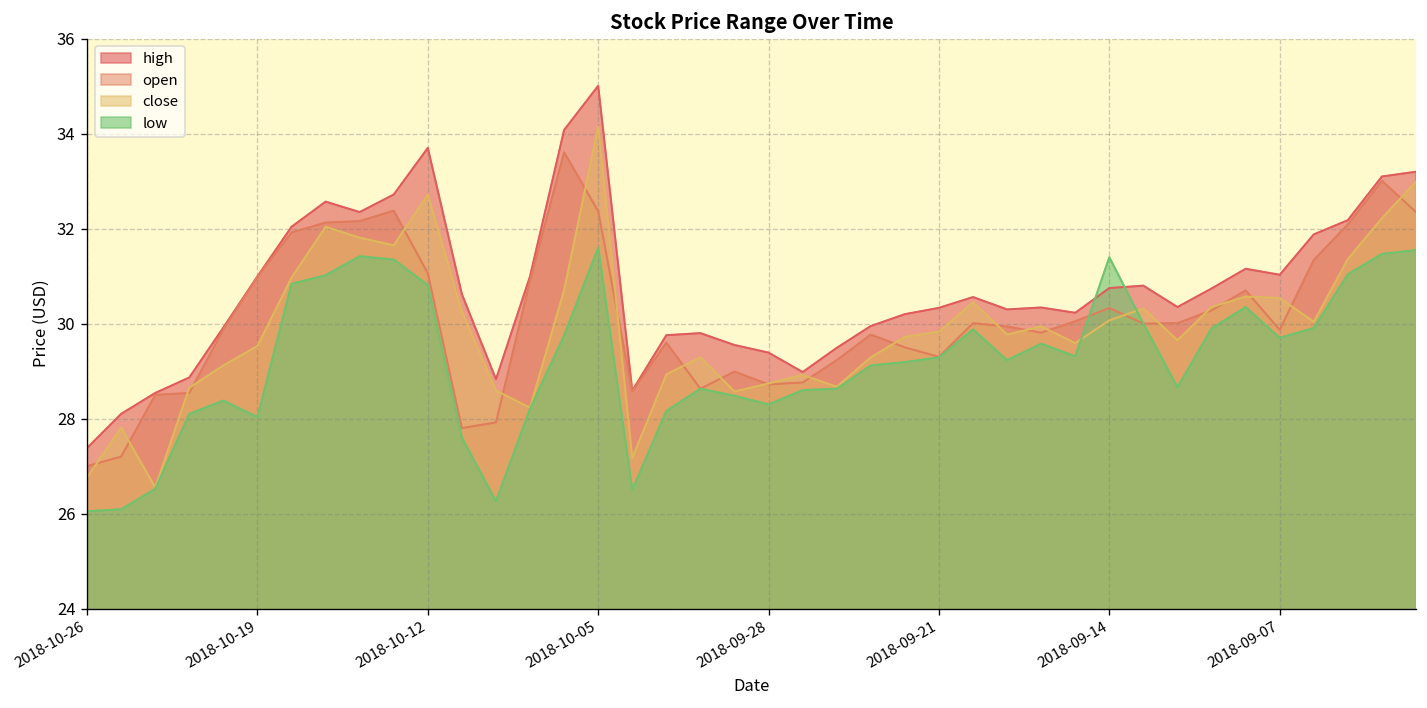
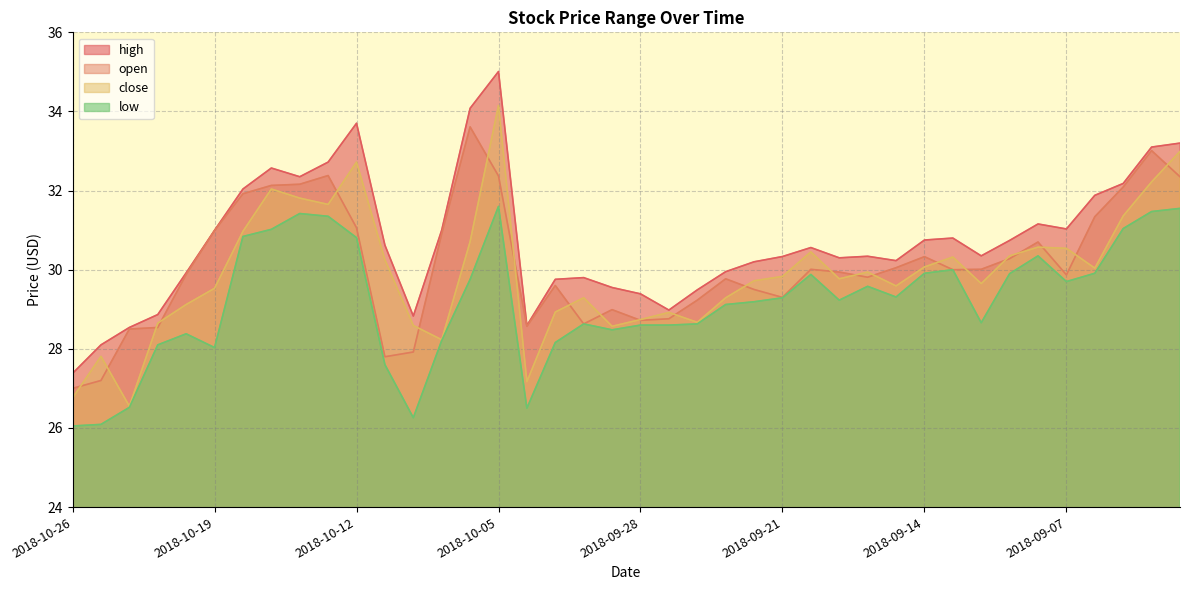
  {
    "low": {
      "2018-10-26": 26.1,
      "2018-10-19": 28.0,
      "2018-10-12": 30.8,
      "2018-10-05": 31.6,
-     "2018-09-28": 28.3,
-     "2018-09-14": 31.4,
+     "2018-09-28": 28.6,
+     "2018-09-14": 29.9,
      "2018-09-07": 29.7
    }
  }
